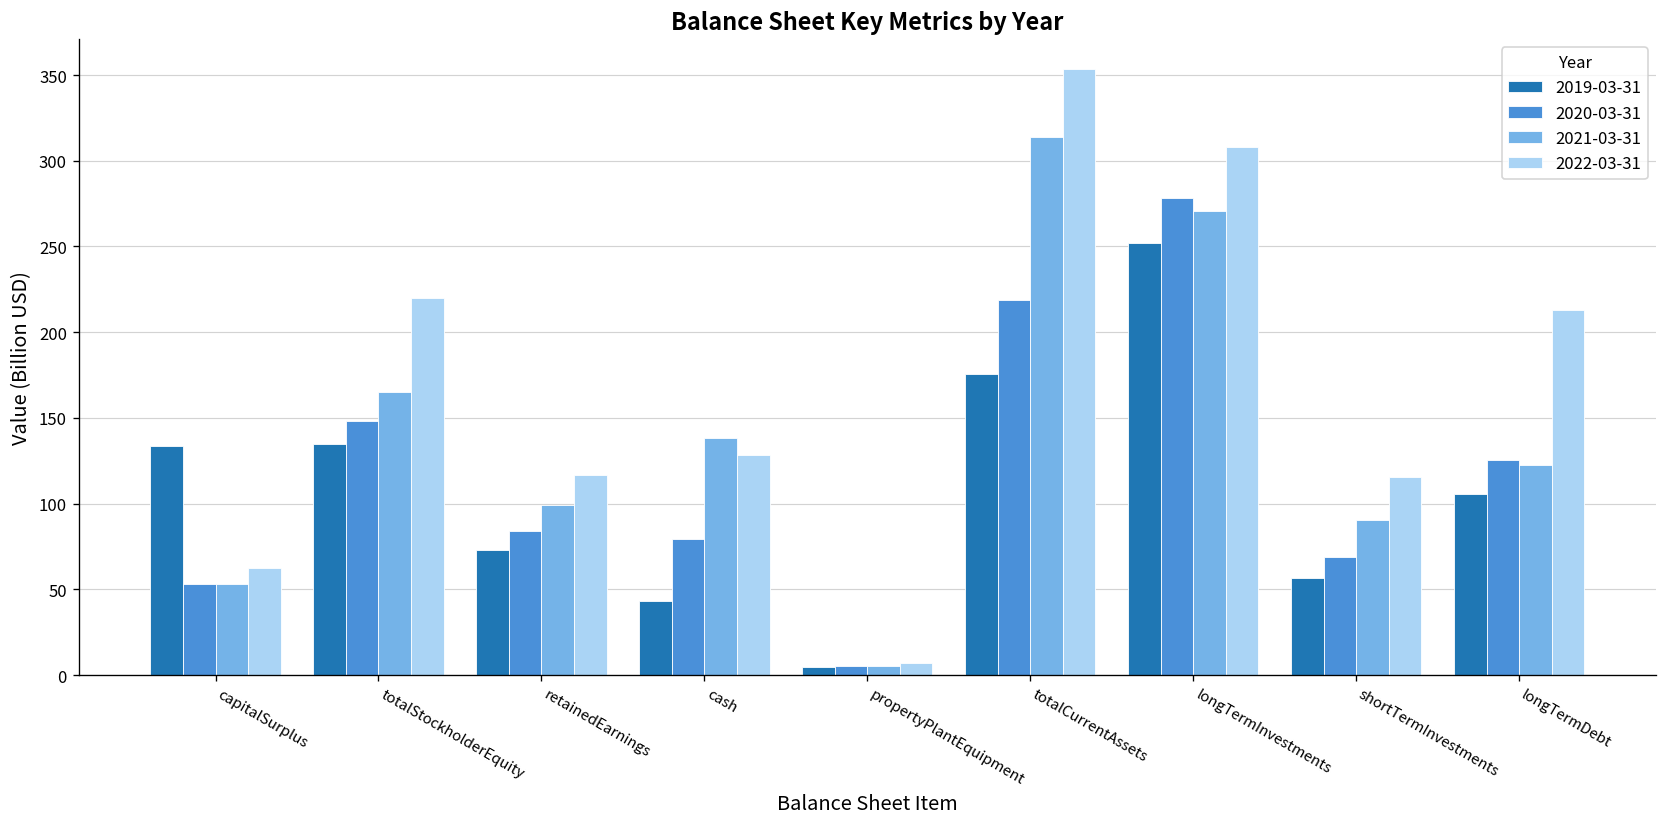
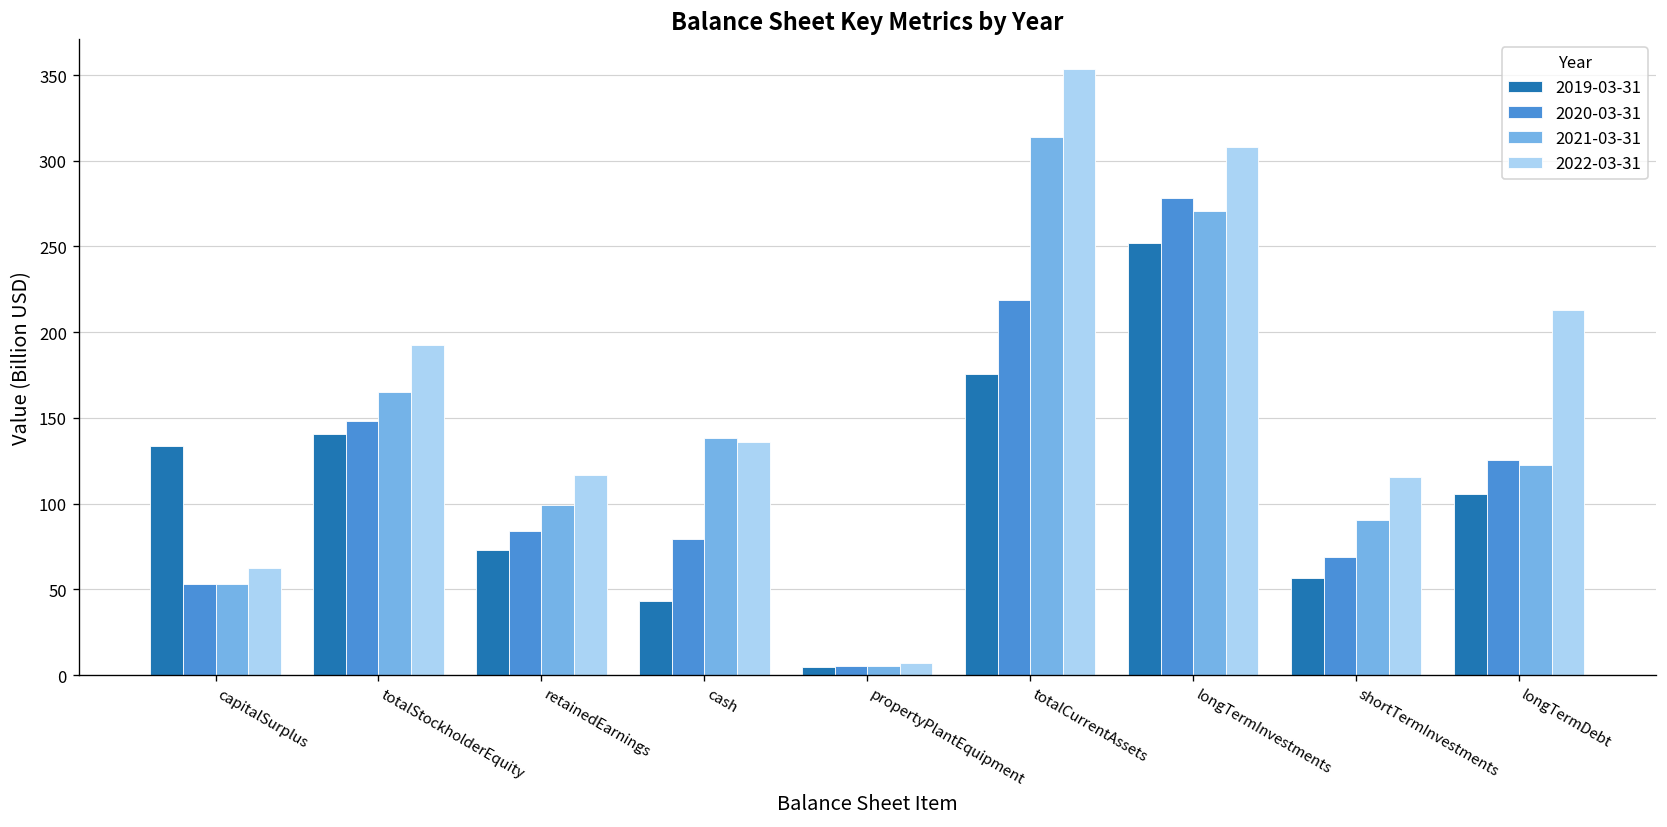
  {
    "2019-03-31": {
      "capitalSurplus": 133,
-     "totalStockholderEquity": 135,
+     "totalStockholderEquity": 141,
      "retainedEarnings": 73,
      "cash": 43,
      "propertyPlantEquipment": 5,
      "totalCurrentAssets": 175,
      "longTermInvestments": 252,
      "shortTermInvestments": 57,
      "longTermDebt": 105
    },
    "2022-03-31": {
      "capitalSurplus": 62,
-     "totalStockholderEquity": 220,
+     "totalStockholderEquity": 193,
      "retainedEarnings": 116,
-     "cash": 128,
+     "cash": 136,
      "propertyPlantEquipment": 7,
      "totalCurrentAssets": 353,
      "longTermInvestments": 308,
      "shortTermInvestments": 115,
      "longTermDebt": 213
    }
  }
